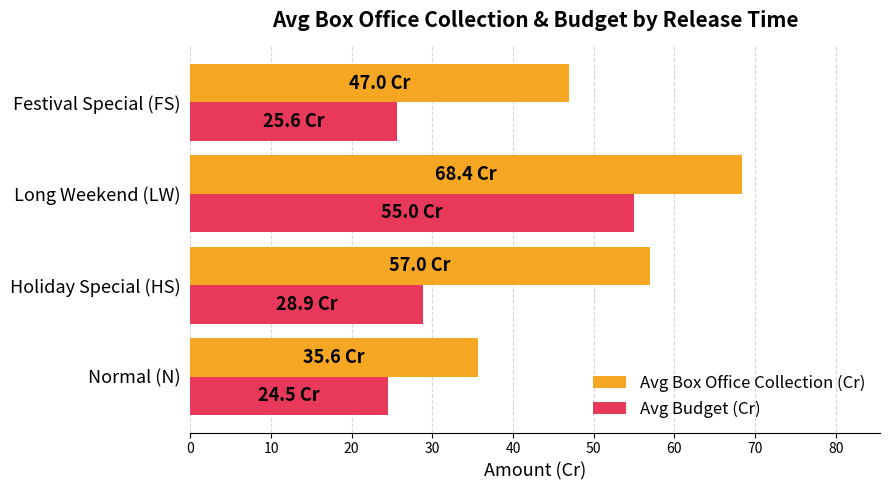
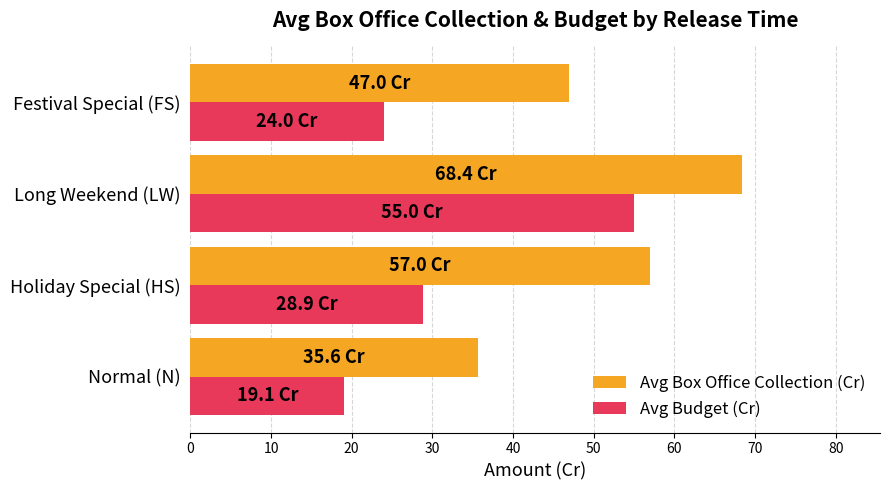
  {
    "Avg Box Office Collection (Cr)": {
      "Festival Special (FS)": 47.0,
      "Long Weekend (LW)": 68.4,
      "Holiday Special (HS)": 57.0,
      "Normal (N)": 35.6
    },
    "Avg Budget (Cr)": {
-     "Festival Special (FS)": 25.6,
+     "Festival Special (FS)": 24.0,
      "Long Weekend (LW)": 55.0,
      "Holiday Special (HS)": 28.9,
-     "Normal (N)": 24.5
+     "Normal (N)": 19.1
    }
  }
